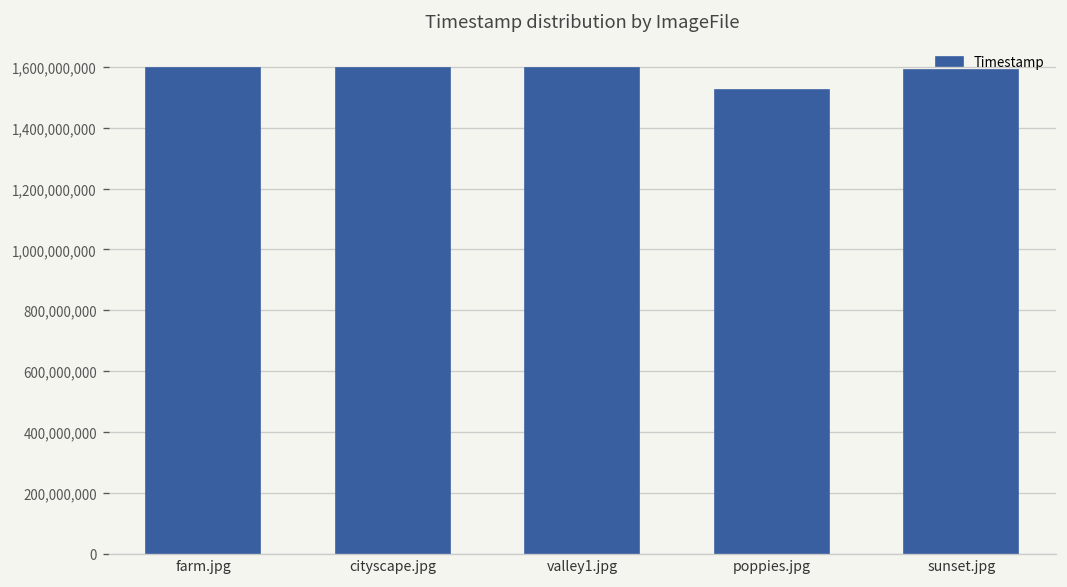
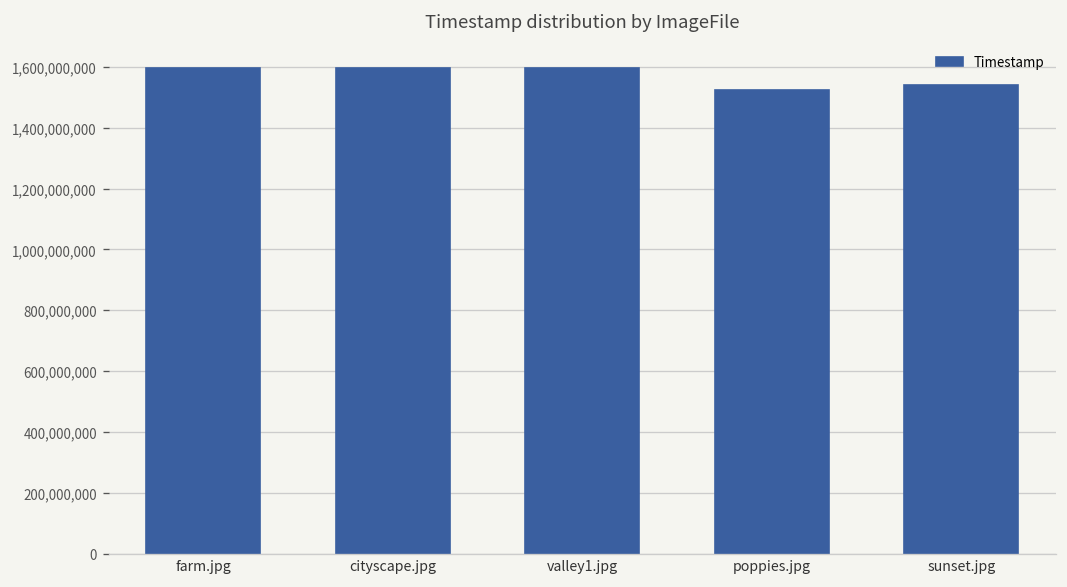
  {
    "farm.jpg": "1,600,000,000",
    "cityscape.jpg": "1,600,000,000",
    "valley1.jpg": "1,600,000,000",
    "poppies.jpg": "1,520,000,000",
-   "sunset.jpg": "1,590,000,000"
+   "sunset.jpg": "1,540,000,000"
  }
